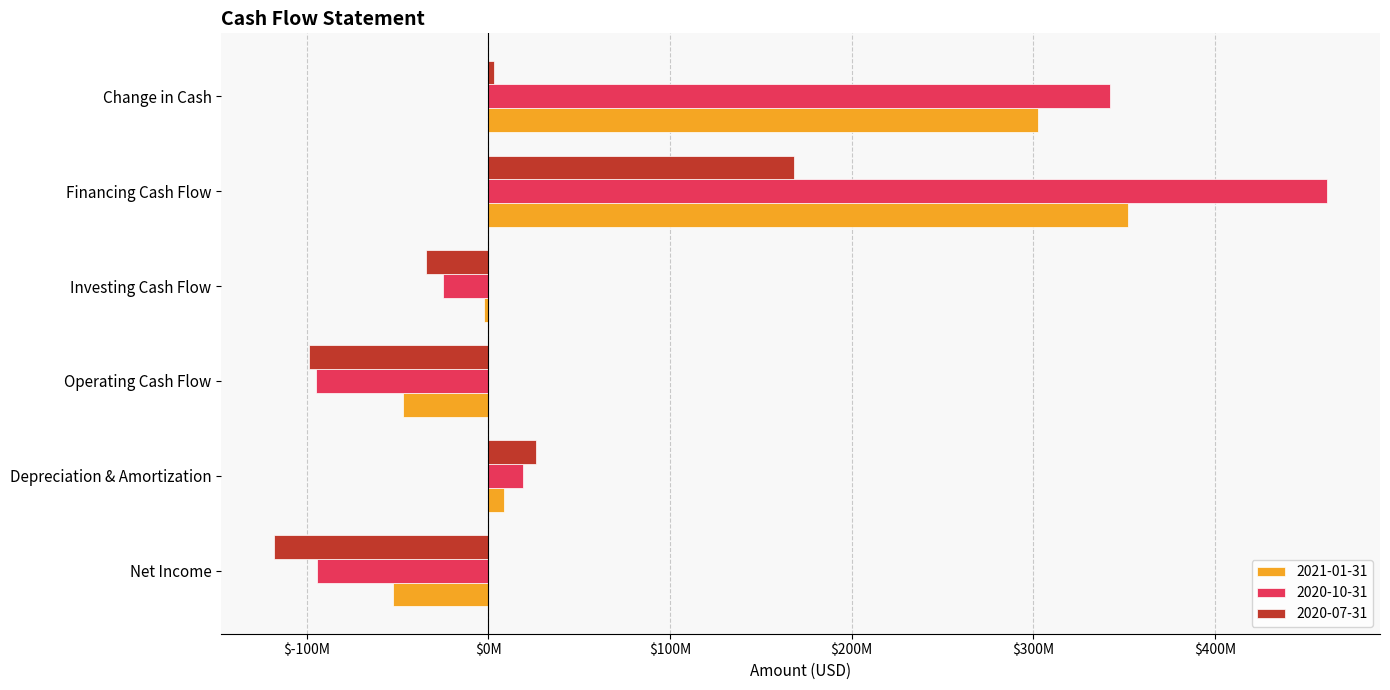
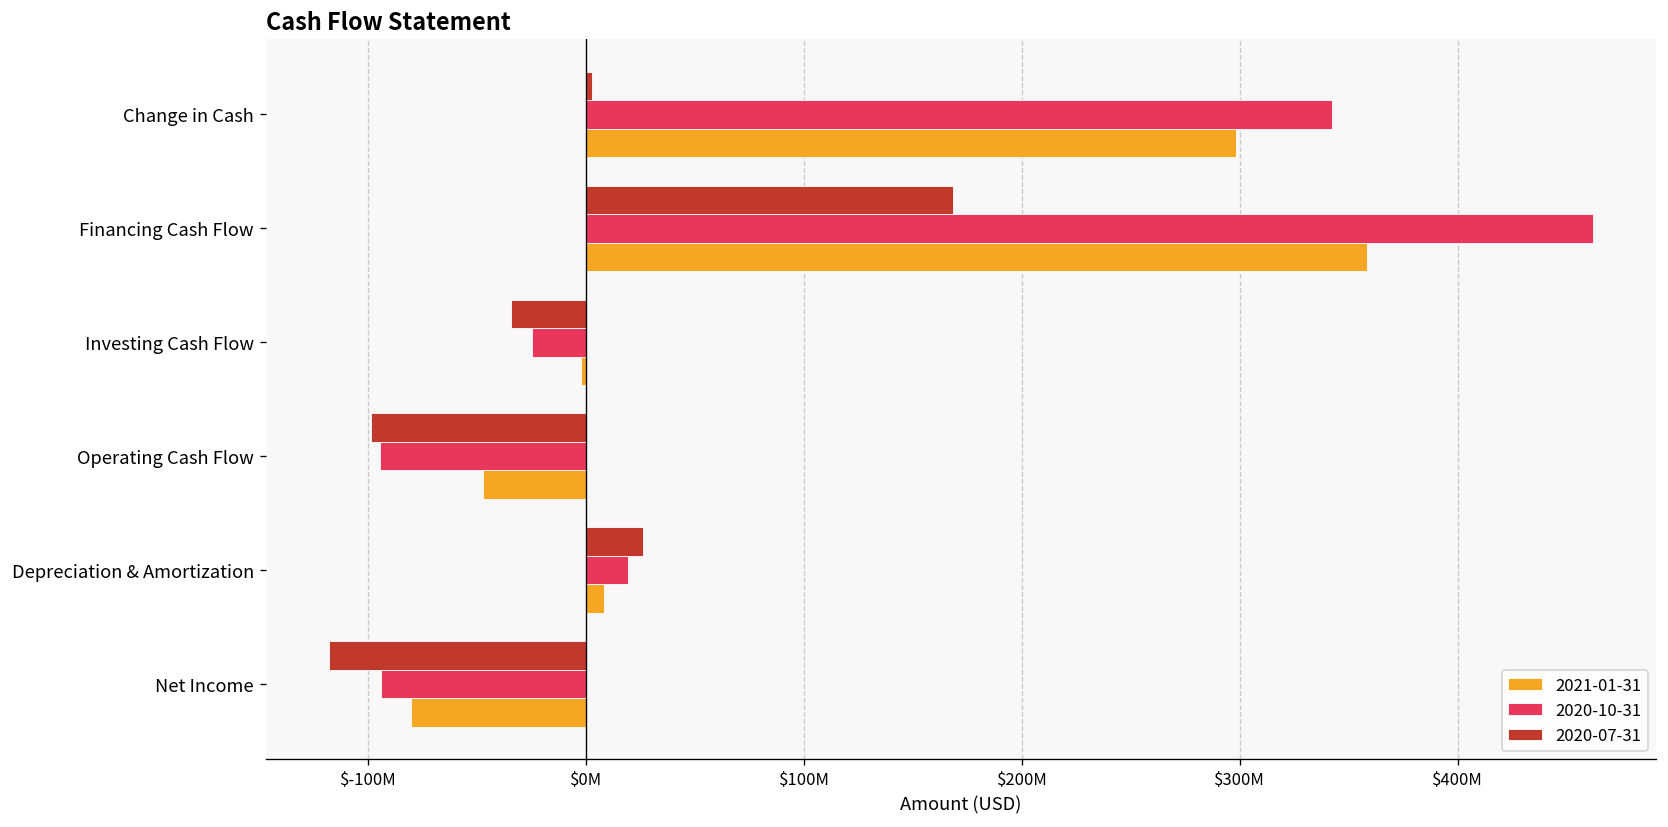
  {
    "2021-01-31": {
-     "Change in Cash": "$303000000",
-     "Financing Cash Flow": "$352000000",
+     "Change in Cash": "$298000000",
+     "Financing Cash Flow": "$358000000",
      "Investing Cash Flow": "$-2000000",
      "Operating Cash Flow": "$-47000000",
      "Depreciation & Amortization": "$8000000",
-     "Net Income": "$-52000000"
+     "Net Income": "$-80000000"
    },
    "2020-10-31": {
      "Change in Cash": "$342000000",
      "Financing Cash Flow": "$462000000",
      "Investing Cash Flow": "$-25000000",
      "Operating Cash Flow": "$-95000000",
      "Depreciation & Amortization": "$19000000",
      "Net Income": "$-94000000"
    },
    "2020-07-31": {
      "Change in Cash": "$3000000",
      "Financing Cash Flow": "$168000000",
      "Investing Cash Flow": "$-34000000",
      "Operating Cash Flow": "$-99000000",
      "Depreciation & Amortization": "$26000000",
      "Net Income": "$-118000000"
    }
  }
